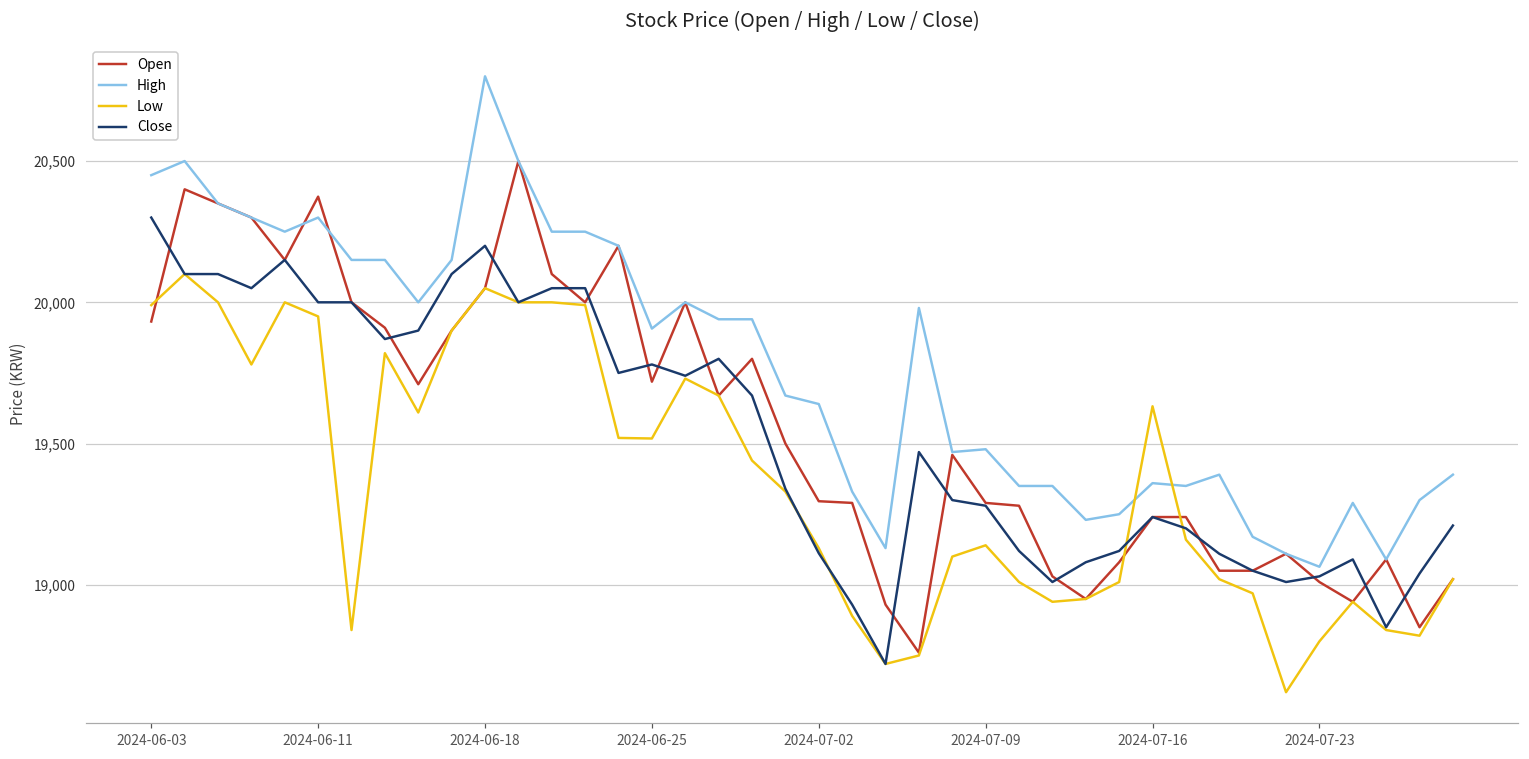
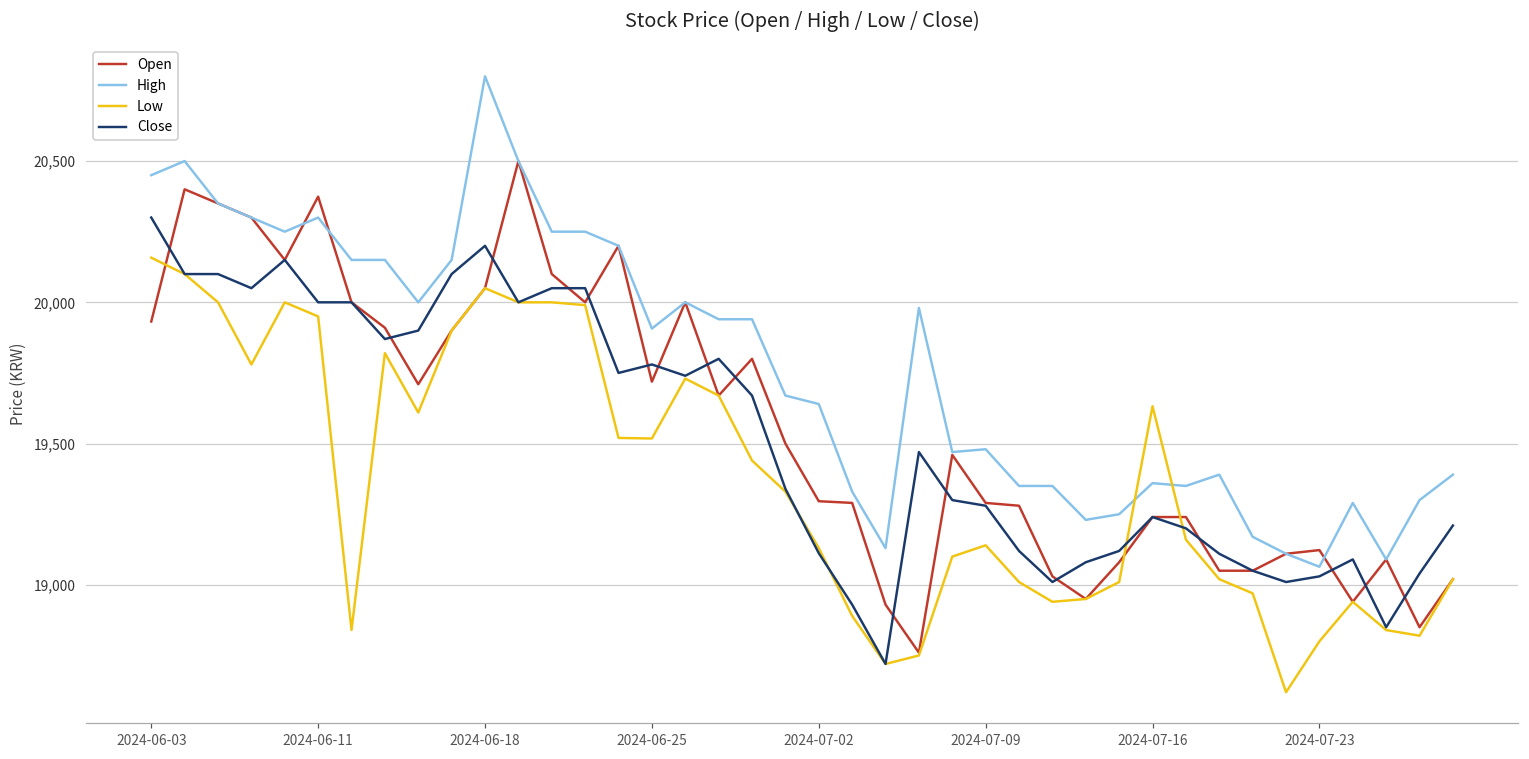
  {
    "Open": {
      "2024-06-03": "19,930",
      "2024-06-11": "20,370",
      "2024-06-25": "19,720",
      "2024-07-02": "19,300",
      "2024-07-09": "19,290",
-     "2024-07-23": "19,010"
+     "2024-07-23": "19,120"
    },
    "High": {
      "2024-06-03": "20,450",
      "2024-06-11": "20,300",
      "2024-06-18": "20,800",
      "2024-06-25": "19,910",
      "2024-07-02": "19,640",
      "2024-07-09": "19,480",
      "2024-07-16": "19,360",
      "2024-07-23": "19,060"
    },
    "Low": {
-     "2024-06-03": "19,990",
+     "2024-06-03": "20,160",
      "2024-06-11": "19,950",
      "2024-06-25": "19,520",
      "2024-07-02": "19,130",
      "2024-07-09": "19,140",
      "2024-07-16": "19,630",
      "2024-07-23": "18,800"
    },
    "Close": {
      "2024-06-03": "20,300",
      "2024-06-11": "20,000",
      "2024-06-18": "20,200",
      "2024-06-25": "19,780",
      "2024-07-02": "19,110",
      "2024-07-09": "19,280",
      "2024-07-23": "19,030"
    }
  }
